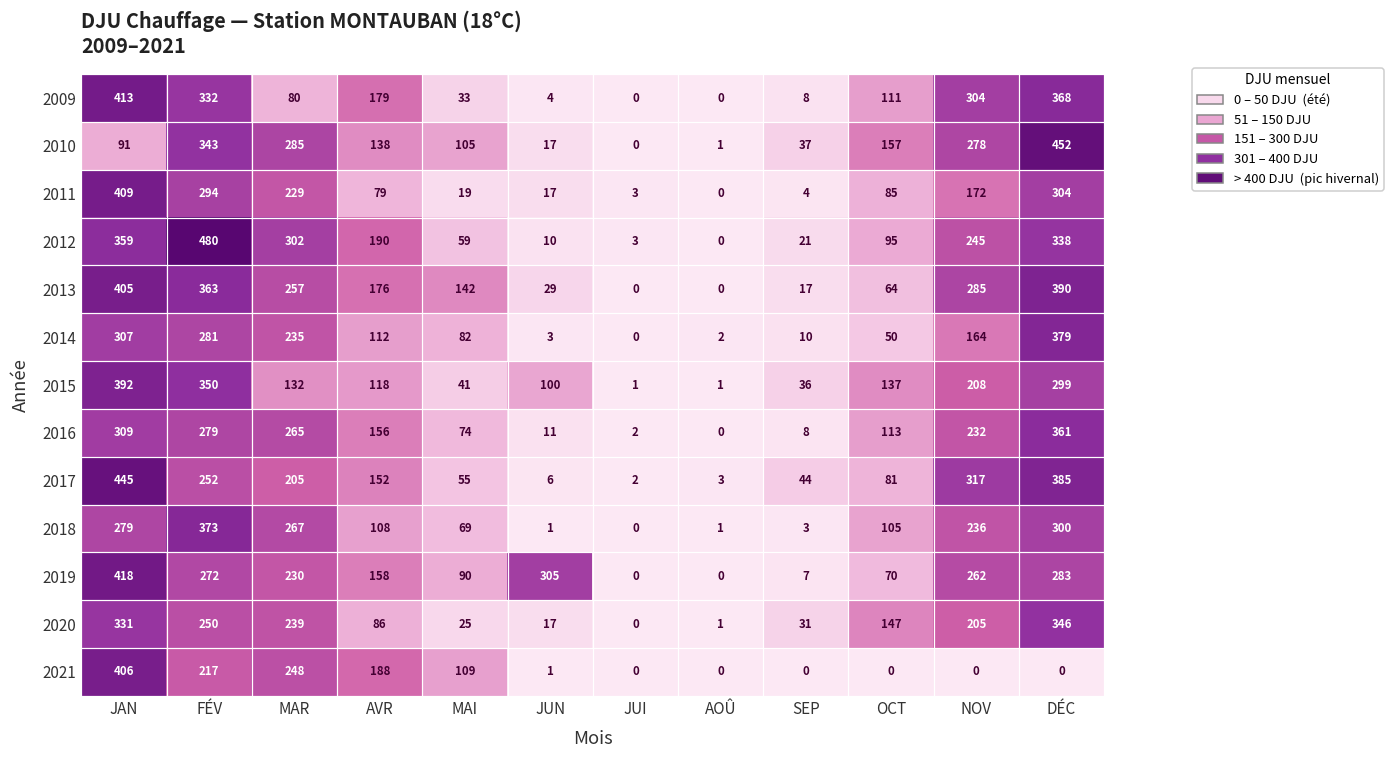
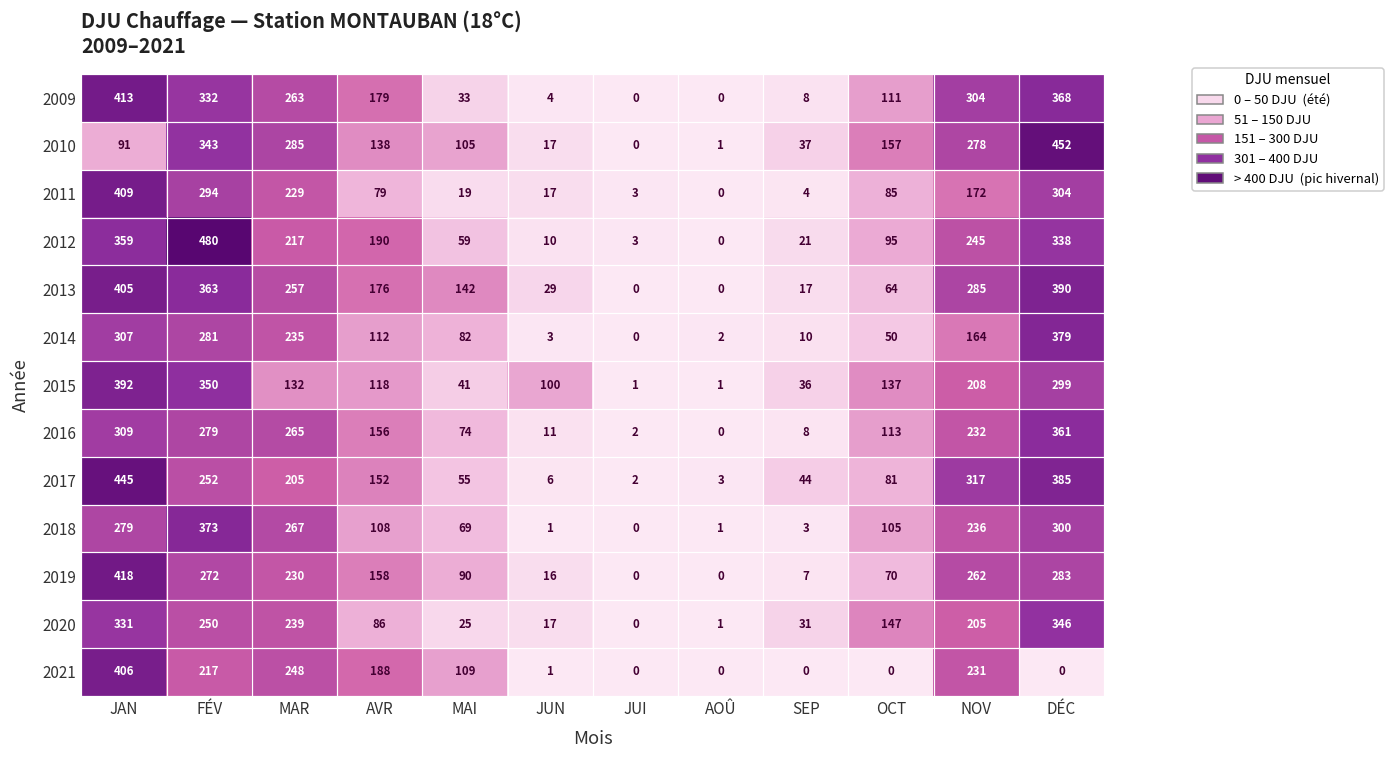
  {
    "2009": {
      "JAN": 413,
      "FÉV": 332,
-     "MAR": 80,
+     "MAR": 263,
      "AVR": 179,
      "MAI": 33,
      "JUN": 4,
      "JUI": 0,
      "AOÛ": 0,
      "SEP": 8,
      "OCT": 111,
      "NOV": 304,
      "DÉC": 368
    },
    "2010": {
      "JAN": 91,
      "FÉV": 343,
      "MAR": 285,
      "AVR": 138,
      "MAI": 105,
      "JUN": 17,
      "JUI": 0,
      "AOÛ": 1,
      "SEP": 37,
      "OCT": 157,
      "NOV": 278,
      "DÉC": 452
    },
    "2011": {
      "JAN": 409,
      "FÉV": 294,
      "MAR": 229,
      "AVR": 79,
      "MAI": 19,
      "JUN": 17,
      "JUI": 3,
      "AOÛ": 0,
      "SEP": 4,
      "OCT": 85,
      "NOV": 172,
      "DÉC": 304
    },
    "2012": {
      "JAN": 359,
      "FÉV": 480,
-     "MAR": 302,
+     "MAR": 217,
      "AVR": 190,
      "MAI": 59,
      "JUN": 10,
      "JUI": 3,
      "AOÛ": 0,
      "SEP": 21,
      "OCT": 95,
      "NOV": 245,
      "DÉC": 338
    },
    "2013": {
      "JAN": 405,
      "FÉV": 363,
      "MAR": 257,
      "AVR": 176,
      "MAI": 142,
      "JUN": 29,
      "JUI": 0,
      "AOÛ": 0,
      "SEP": 17,
      "OCT": 64,
      "NOV": 285,
      "DÉC": 390
    },
    "2014": {
      "JAN": 307,
      "FÉV": 281,
      "MAR": 235,
      "AVR": 112,
      "MAI": 82,
      "JUN": 3,
      "JUI": 0,
      "AOÛ": 2,
      "SEP": 10,
      "OCT": 50,
      "NOV": 164,
      "DÉC": 379
    },
    "2015": {
      "JAN": 392,
      "FÉV": 350,
      "MAR": 132,
      "AVR": 118,
      "MAI": 41,
      "JUN": 100,
      "JUI": 1,
      "AOÛ": 1,
      "SEP": 36,
      "OCT": 137,
      "NOV": 208,
      "DÉC": 299
    },
    "2016": {
      "JAN": 309,
      "FÉV": 279,
      "MAR": 265,
      "AVR": 156,
      "MAI": 74,
      "JUN": 11,
      "JUI": 2,
      "AOÛ": 0,
      "SEP": 8,
      "OCT": 113,
      "NOV": 232,
      "DÉC": 361
    },
    "2017": {
      "JAN": 445,
      "FÉV": 252,
      "MAR": 205,
      "AVR": 152,
      "MAI": 55,
      "JUN": 6,
      "JUI": 2,
      "AOÛ": 3,
      "SEP": 44,
      "OCT": 81,
      "NOV": 317,
      "DÉC": 385
    },
    "2018": {
      "JAN": 279,
      "FÉV": 373,
      "MAR": 267,
      "AVR": 108,
      "MAI": 69,
      "JUN": 1,
      "JUI": 0,
      "AOÛ": 1,
      "SEP": 3,
      "OCT": 105,
      "NOV": 236,
      "DÉC": 300
    },
    "2019": {
      "JAN": 418,
      "FÉV": 272,
      "MAR": 230,
      "AVR": 158,
      "MAI": 90,
-     "JUN": 305,
+     "JUN": 16,
      "JUI": 0,
      "AOÛ": 0,
      "SEP": 7,
      "OCT": 70,
      "NOV": 262,
      "DÉC": 283
    },
    "2020": {
      "JAN": 331,
      "FÉV": 250,
      "MAR": 239,
      "AVR": 86,
      "MAI": 25,
      "JUN": 17,
      "JUI": 0,
      "AOÛ": 1,
      "SEP": 31,
      "OCT": 147,
      "NOV": 205,
      "DÉC": 346
    },
    "2021": {
      "JAN": 406,
      "FÉV": 217,
      "MAR": 248,
      "AVR": 188,
      "MAI": 109,
      "JUN": 1,
      "JUI": 0,
      "AOÛ": 0,
      "SEP": 0,
      "OCT": 0,
-     "NOV": 0,
+     "NOV": 231,
      "DÉC": 0
    }
  }
